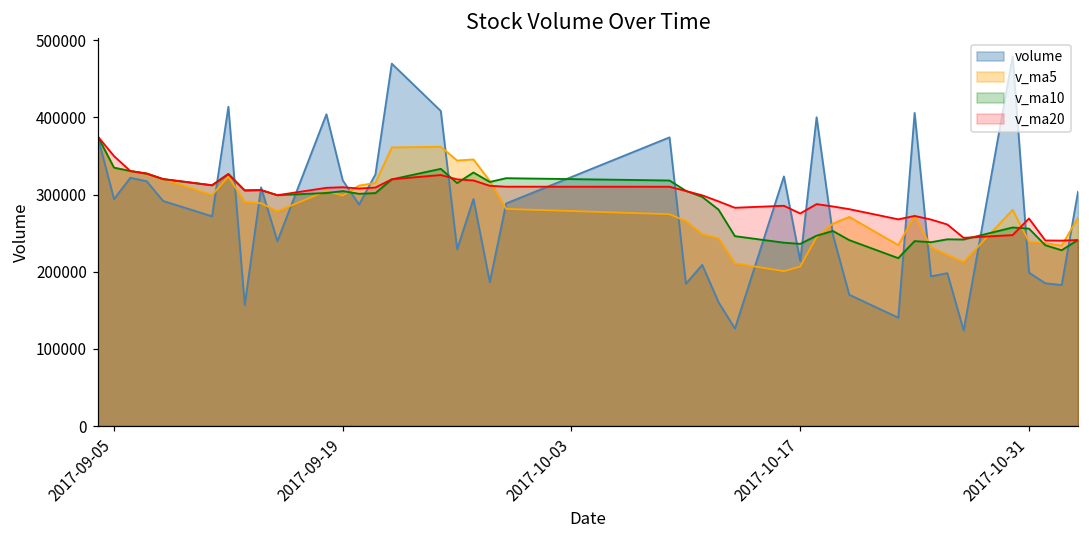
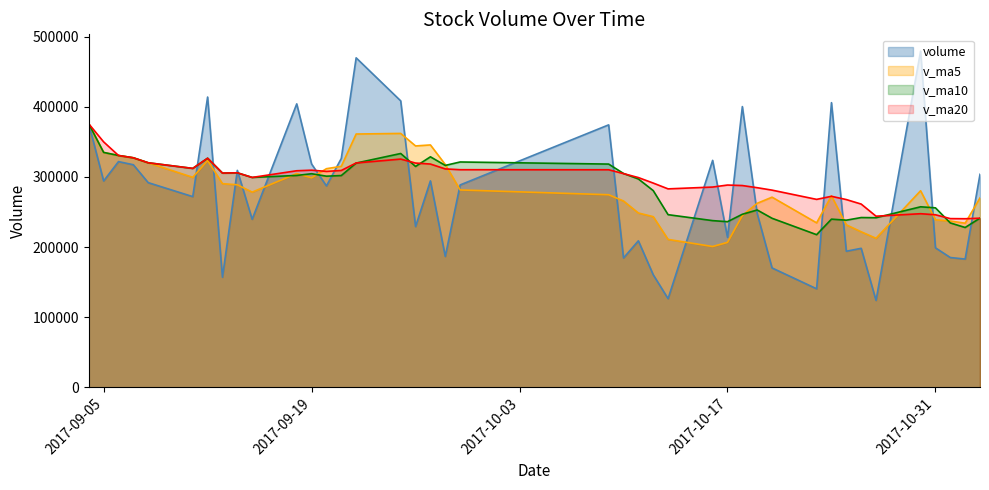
  {
    "v_ma5": {
      "2017-09-19": 300000,
      "2017-10-17": 210000,
      "2017-10-31": 240000
    },
    "v_ma20": {
      "2017-09-05": 350000,
      "2017-09-19": 310000,
-     "2017-10-17": 280000,
-     "2017-10-31": 270000
+     "2017-10-17": 290000,
+     "2017-10-31": 250000
    }
  }
